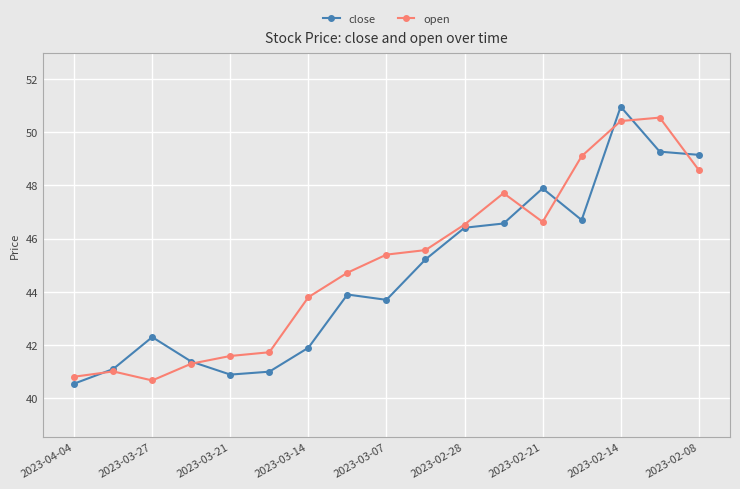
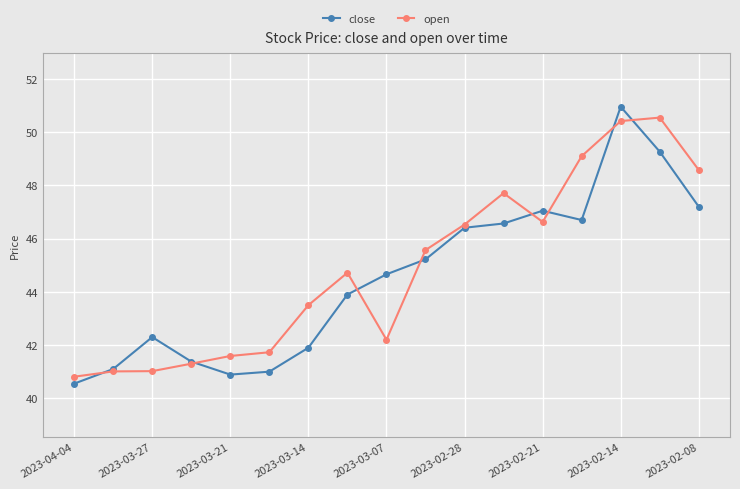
  {
    "close": {
      "2023-04-04": 40.6,
      "2023-03-27": 42.3,
      "2023-03-21": 40.9,
      "2023-03-14": 41.9,
-     "2023-03-07": 43.7,
+     "2023-03-07": 44.7,
      "2023-02-28": 46.4,
-     "2023-02-21": 47.9,
+     "2023-02-21": 47.1,
      "2023-02-14": 51.0,
-     "2023-02-08": 49.2
+     "2023-02-08": 47.2
    },
    "open": {
      "2023-04-04": 40.8,
-     "2023-03-27": 40.7,
+     "2023-03-27": 41.0,
      "2023-03-21": 41.6,
-     "2023-03-14": 43.8,
-     "2023-03-07": 45.4,
+     "2023-03-14": 43.5,
+     "2023-03-07": 42.2,
      "2023-02-28": 46.5,
      "2023-02-21": 46.6,
      "2023-02-14": 50.4,
      "2023-02-08": 48.6
    }
  }
